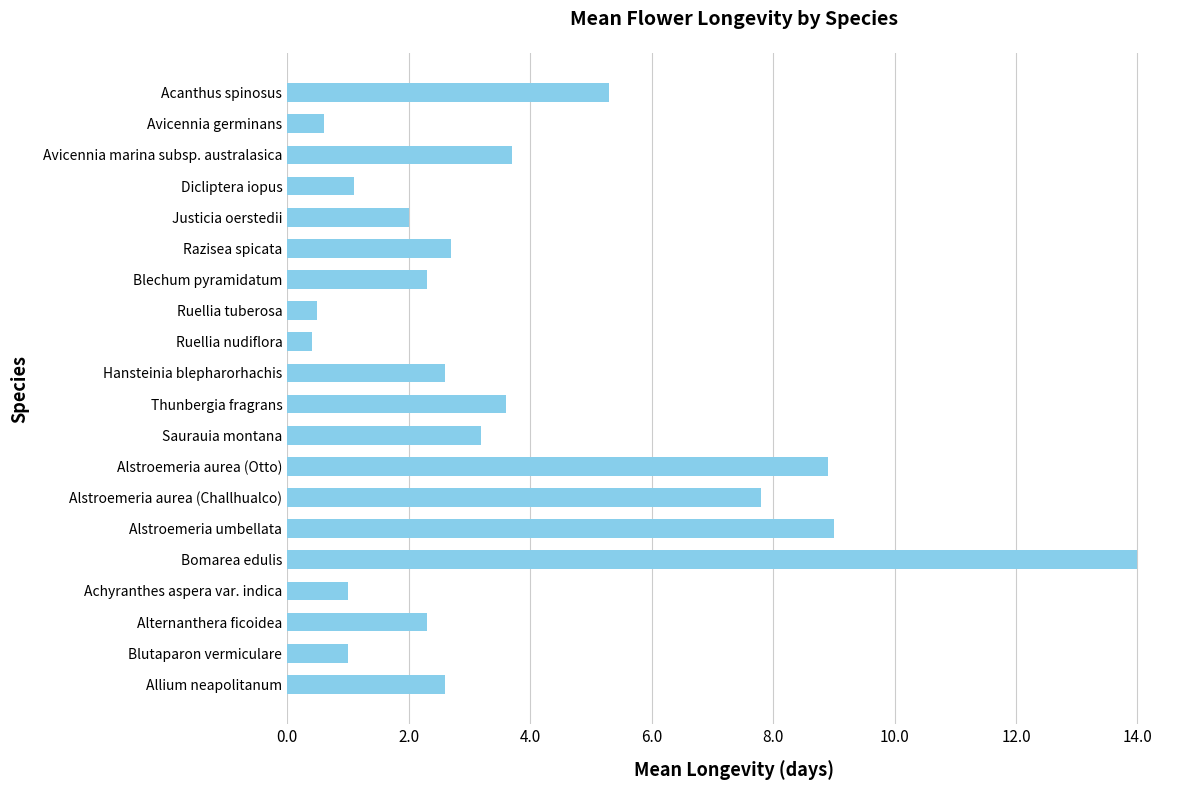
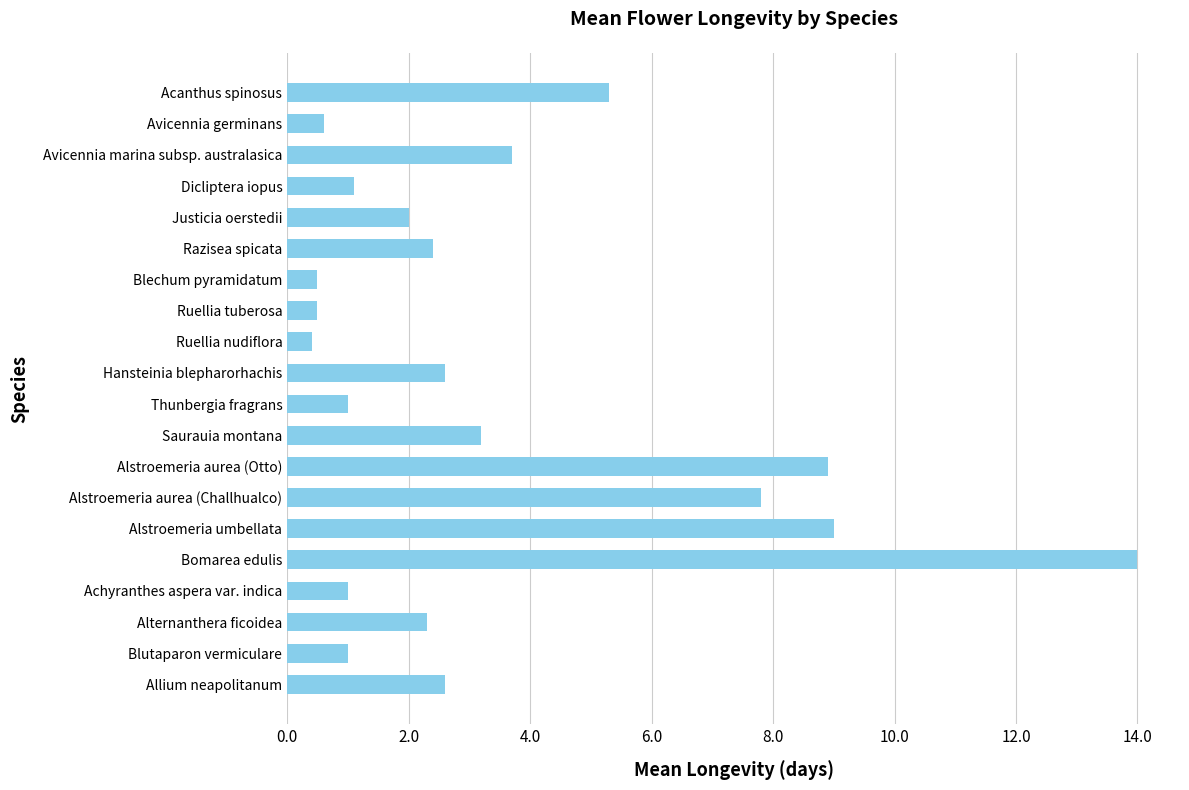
  {
    "Acanthus spinosus": 5.3,
    "Avicennia germinans": 0.6,
    "Avicennia marina subsp. australasica": 3.7,
    "Dicliptera iopus": 1.1,
    "Justicia oerstedii": 2.0,
-   "Razisea spicata": 2.7,
-   "Blechum pyramidatum": 2.3,
+   "Razisea spicata": 2.4,
+   "Blechum pyramidatum": 0.5,
    "Ruellia tuberosa": 0.5,
    "Ruellia nudiflora": 0.4,
    "Hansteinia blepharorhachis": 2.6,
-   "Thunbergia fragrans": 3.6,
+   "Thunbergia fragrans": 1.0,
    "Saurauia montana": 3.2,
    "Alstroemeria aurea (Otto)": 8.9,
    "Alstroemeria aurea (Challhualco)": 7.8,
    "Alstroemeria umbellata": 9.0,
    "Bomarea edulis": 14.0,
    "Achyranthes aspera var. indica": 1.0,
    "Alternanthera ficoidea": 2.3,
    "Blutaparon vermiculare": 1.0,
    "Allium neapolitanum": 2.6
  }
